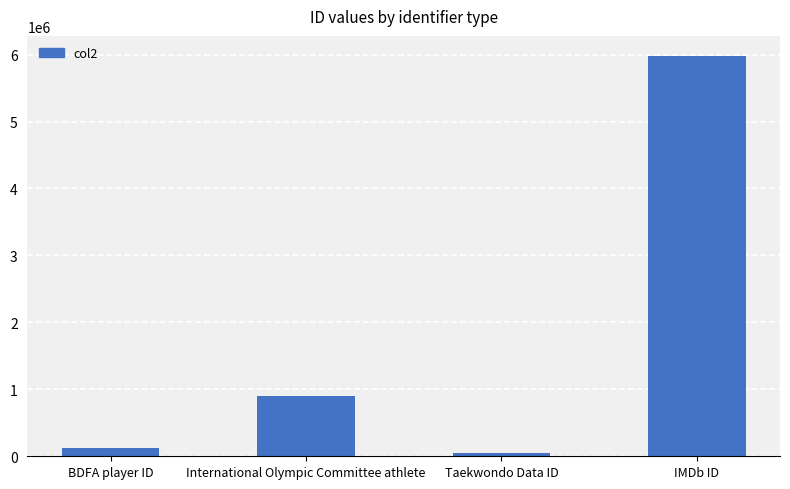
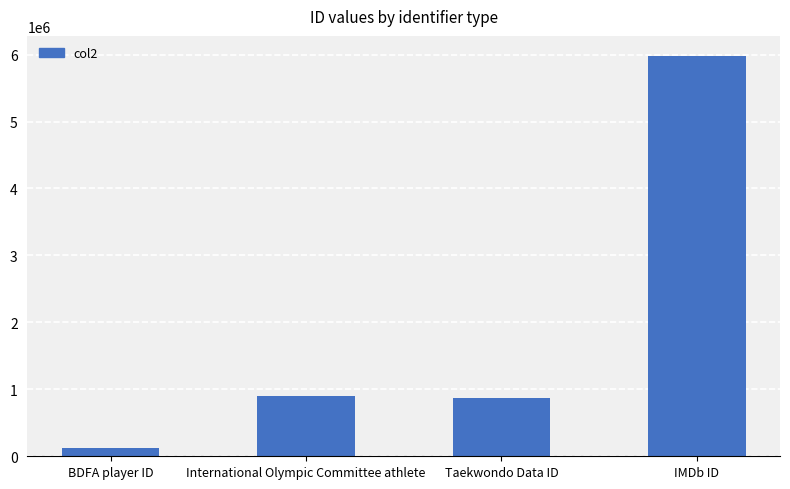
  {
    "BDFA player ID": 100000,
    "International Olympic Committee athlete": 900000,
-   "Taekwondo Data ID": 0,
+   "Taekwondo Data ID": 900000,
    "IMDb ID": 6000000
  }
